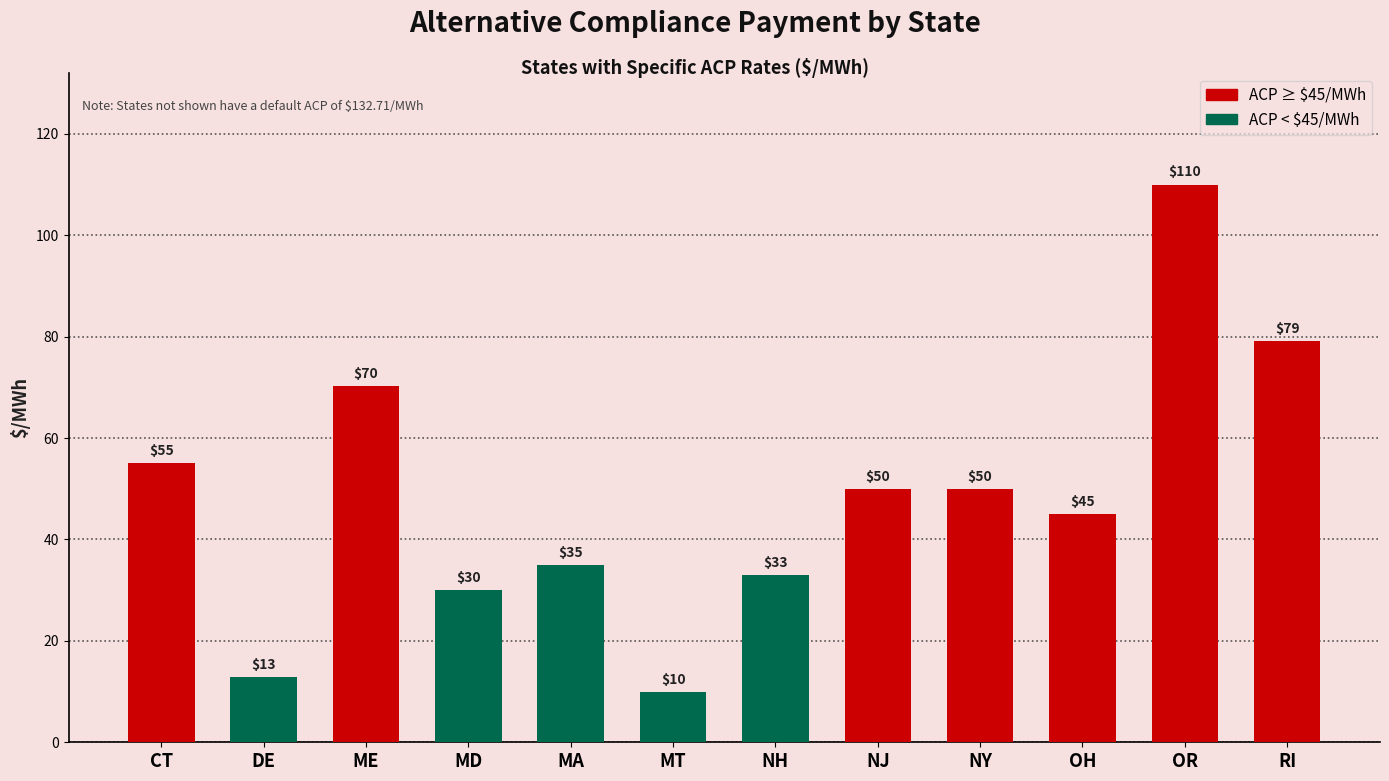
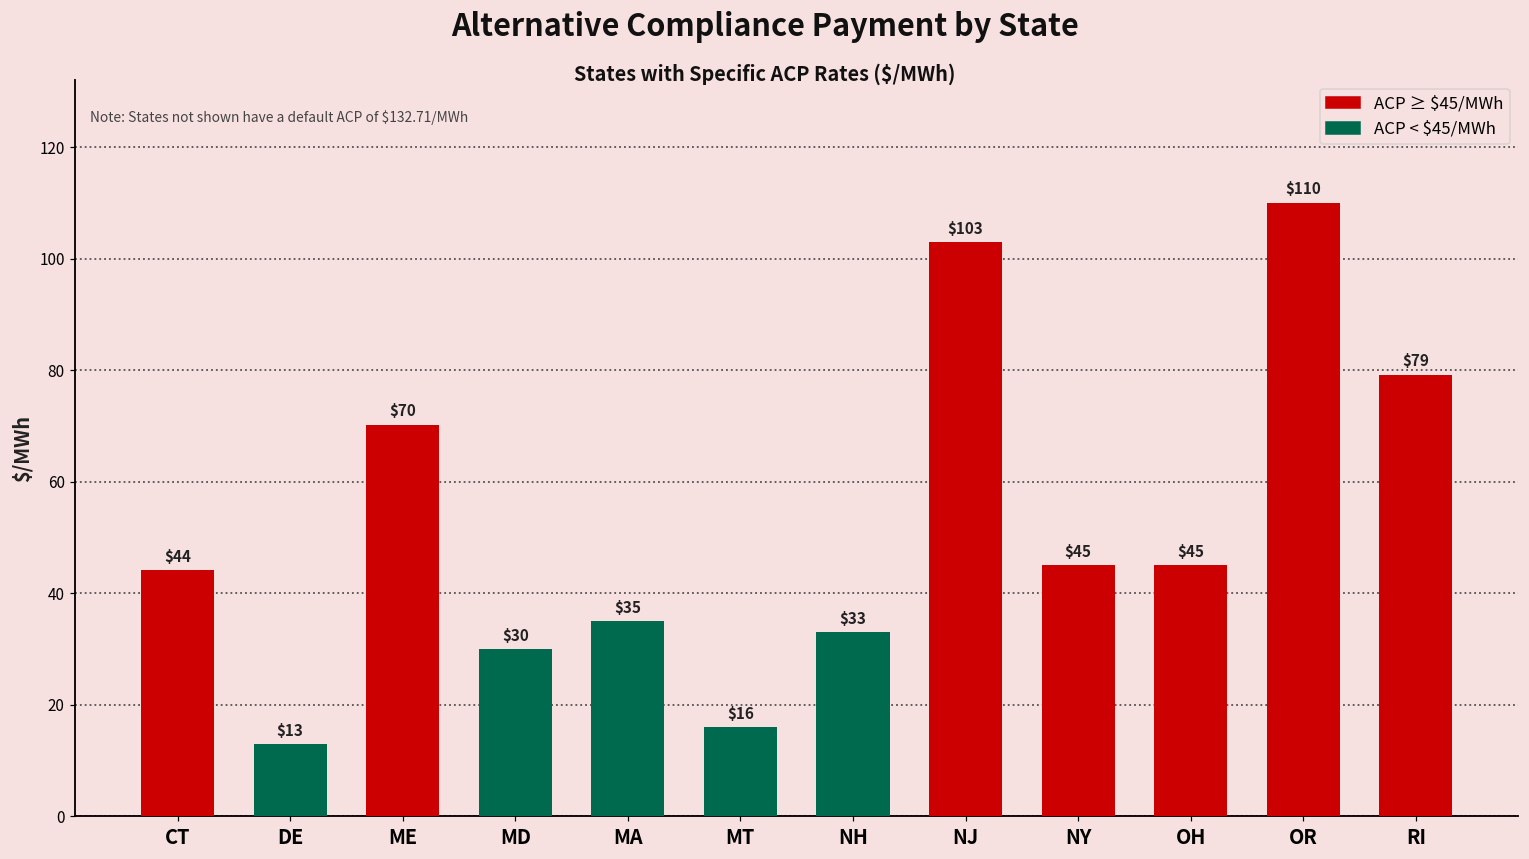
  {
-   "CT": "$55",
+   "CT": "$44",
    "DE": "$13",
    "ME": "$70",
    "MD": "$30",
    "MA": "$35",
-   "MT": "$10",
+   "MT": "$16",
    "NH": "$33",
-   "NJ": "$50",
-   "NY": "$50",
+   "NJ": "$103",
+   "NY": "$45",
    "OH": "$45",
    "OR": "$110",
    "RI": "$79"
  }
